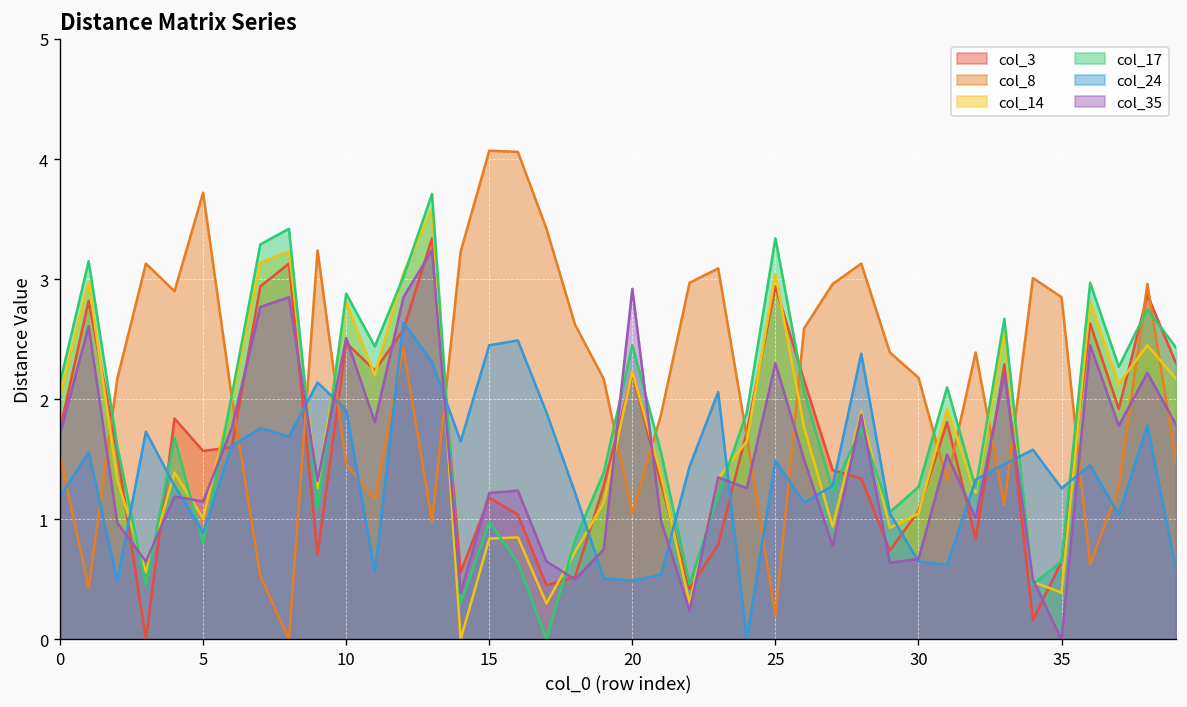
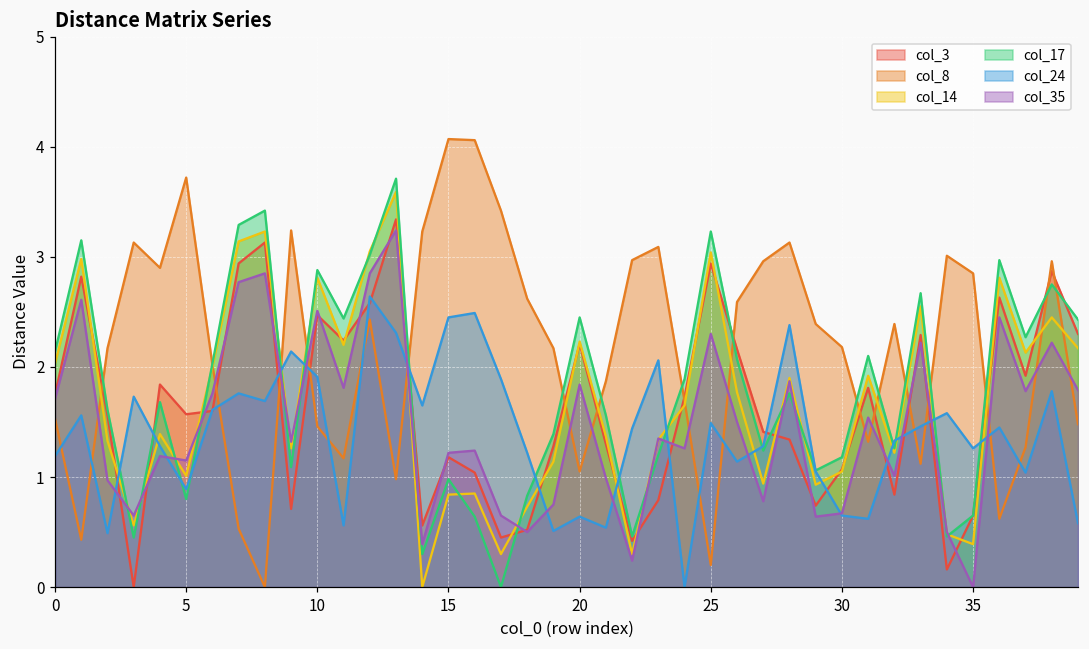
  {
    "col_17": {
      "0": 2.14,
      "5": 0.80,
      "10": 2.88,
      "15": 0.98,
      "20": 2.45,
-     "25": 3.34,
-     "30": 1.27
+     "25": 3.23,
+     "30": 1.18
    },
    "col_24": {
      "0": 1.19,
      "5": 0.89,
      "10": 1.91,
      "15": 2.45,
-     "20": 0.49,
+     "20": 0.64,
      "25": 1.49,
      "35": 1.26
    },
    "col_35": {
      "0": 1.71,
      "5": 1.15,
      "10": 2.51,
      "15": 1.22,
-     "20": 2.92,
+     "20": 1.84,
      "25": 2.30,
      "35": 0.00
    }
  }
